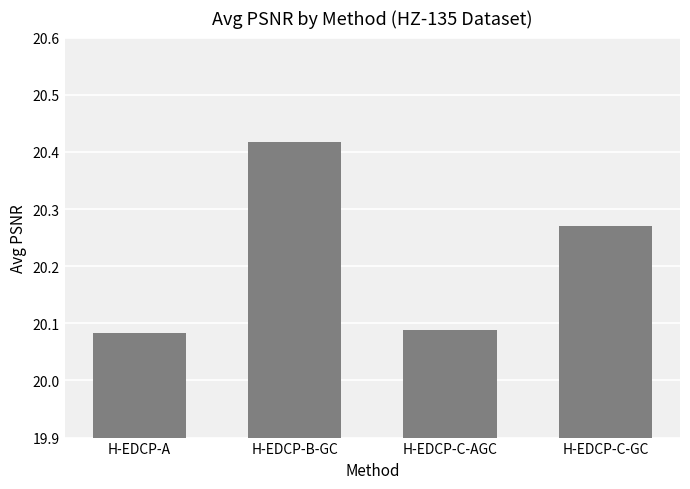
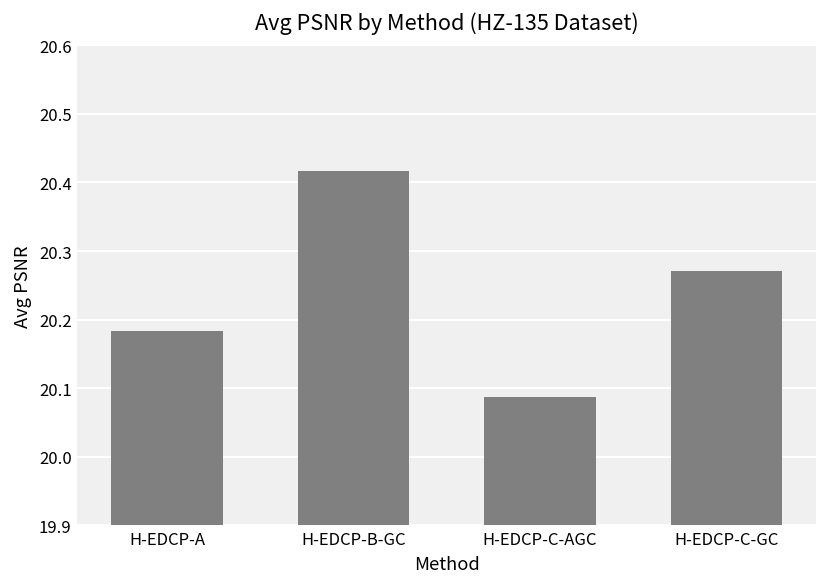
  {
-   "H-EDCP-A": 20.08,
+   "H-EDCP-A": 20.18,
    "H-EDCP-B-GC": 20.42,
    "H-EDCP-C-AGC": 20.09,
    "H-EDCP-C-GC": 20.27
  }
